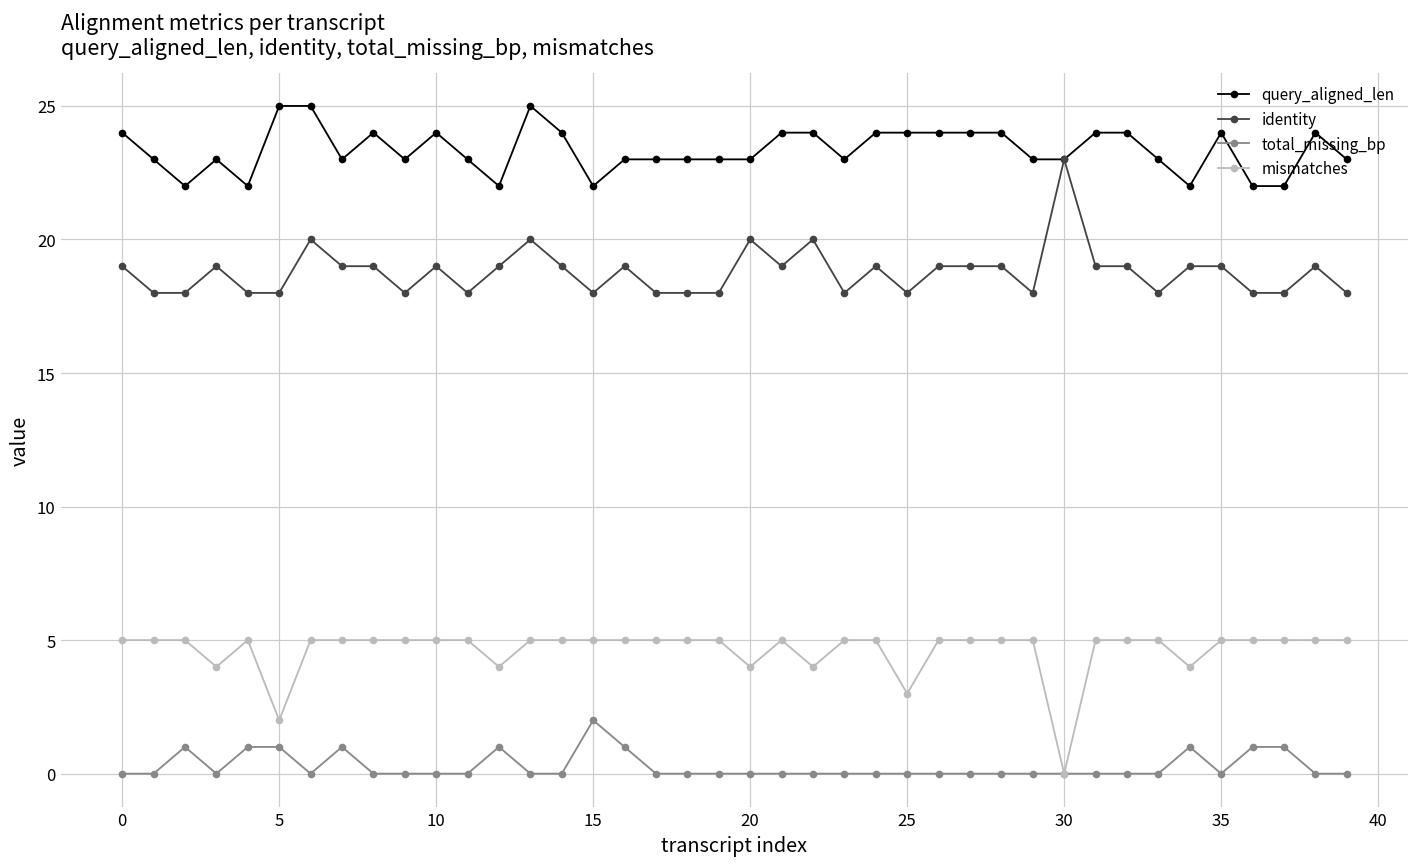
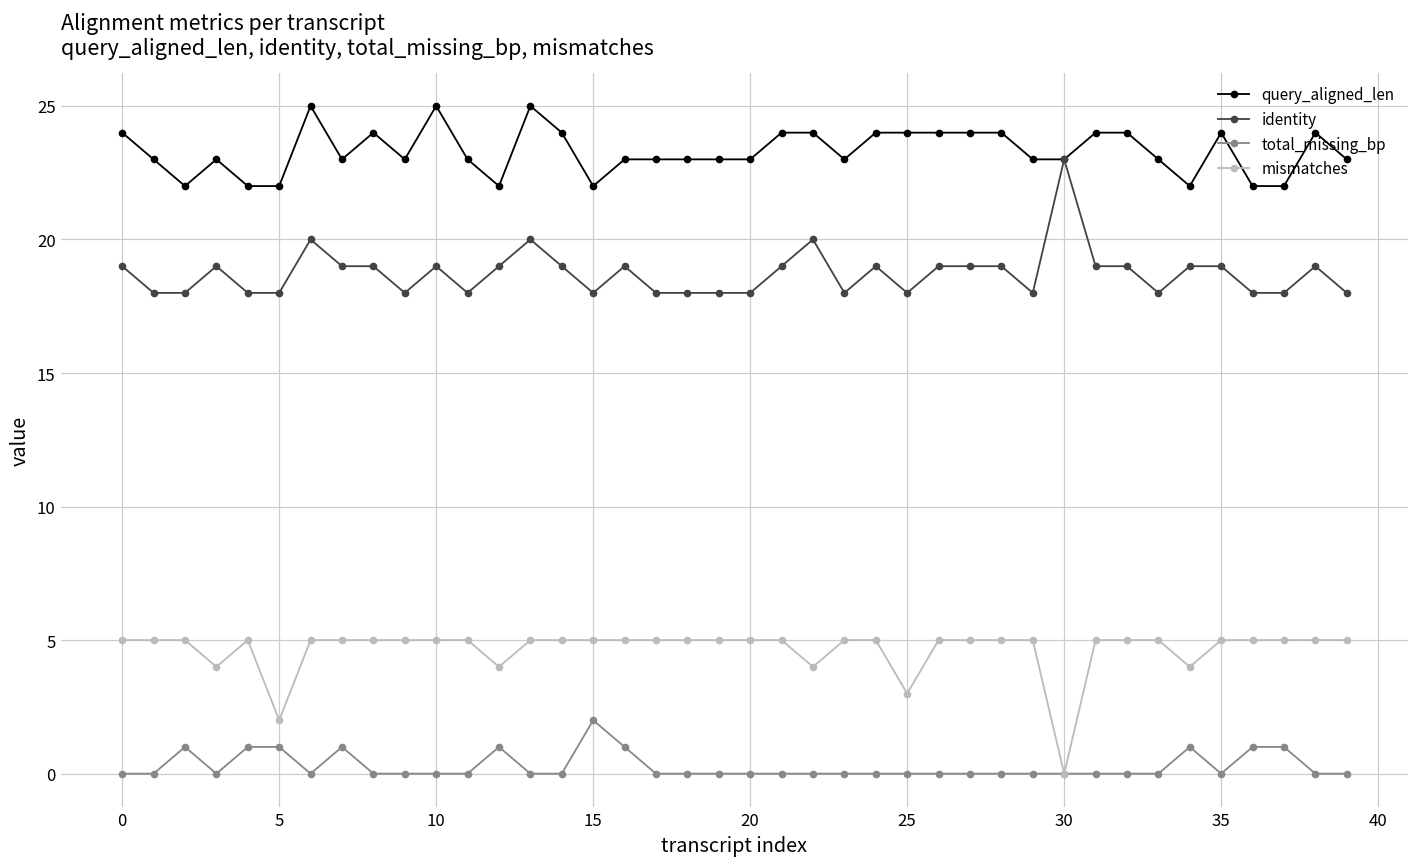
  {
    "query_aligned_len": {
      "0": 24,
-     "5": 25,
-     "10": 24,
+     "5": 22,
+     "10": 25,
      "15": 22,
      "20": 23,
      "25": 24,
      "35": 24
    },
    "identity": {
      "0": 19,
      "5": 18,
      "10": 19,
      "15": 18,
-     "20": 20,
+     "20": 18,
      "25": 18,
      "35": 19
    },
    "total_missing_bp": {
      "0": 0,
      "5": 1,
      "10": 0,
      "15": 2,
      "20": 0,
      "25": 0,
      "35": 0
    },
    "mismatches": {
      "0": 5,
      "5": 2,
      "10": 5,
      "15": 5,
-     "20": 4,
+     "20": 5,
      "25": 3,
      "35": 5
    }
  }
